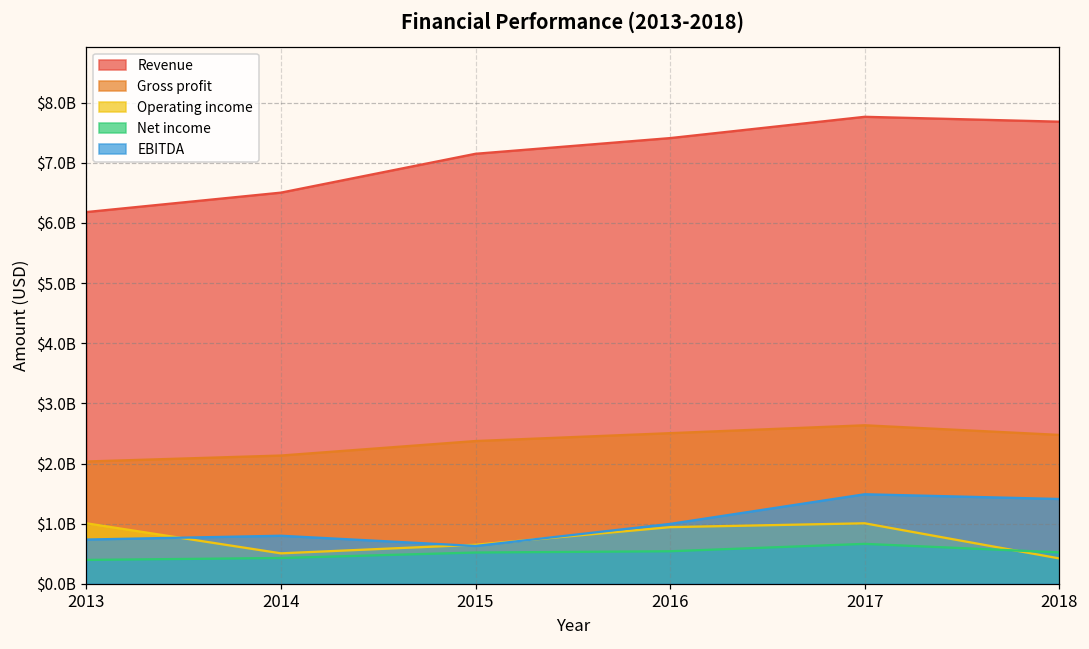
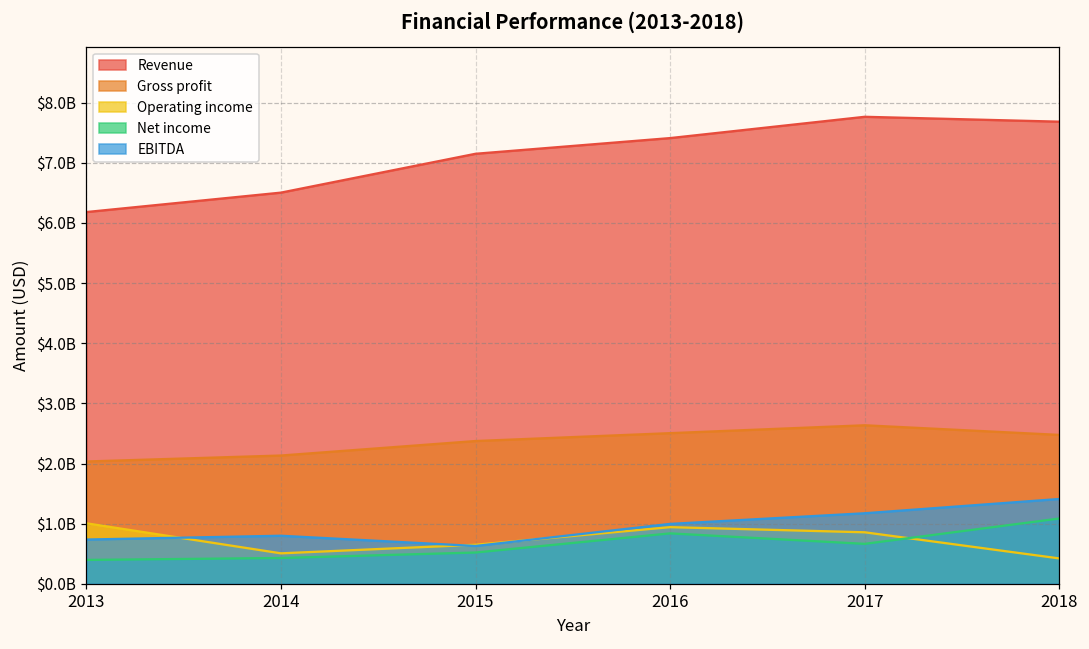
  {
    "Operating income": {
      "2013": "$1000000000",
      "2014": "$500000000",
      "2016": "$900000000",
-     "2017": "$1000000000",
+     "2017": "$900000000",
      "2018": "$400000000"
    },
    "Net income": {
      "2013": "$400000000",
      "2014": "$400000000",
      "2015": "$500000000",
-     "2016": "$500000000",
+     "2016": "$800000000",
      "2017": "$700000000",
-     "2018": "$500000000"
+     "2018": "$1100000000"
    },
    "EBITDA": {
      "2013": "$700000000",
      "2014": "$800000000",
      "2016": "$1000000000",
-     "2017": "$1500000000",
+     "2017": "$1200000000",
      "2018": "$1400000000"
    }
  }
